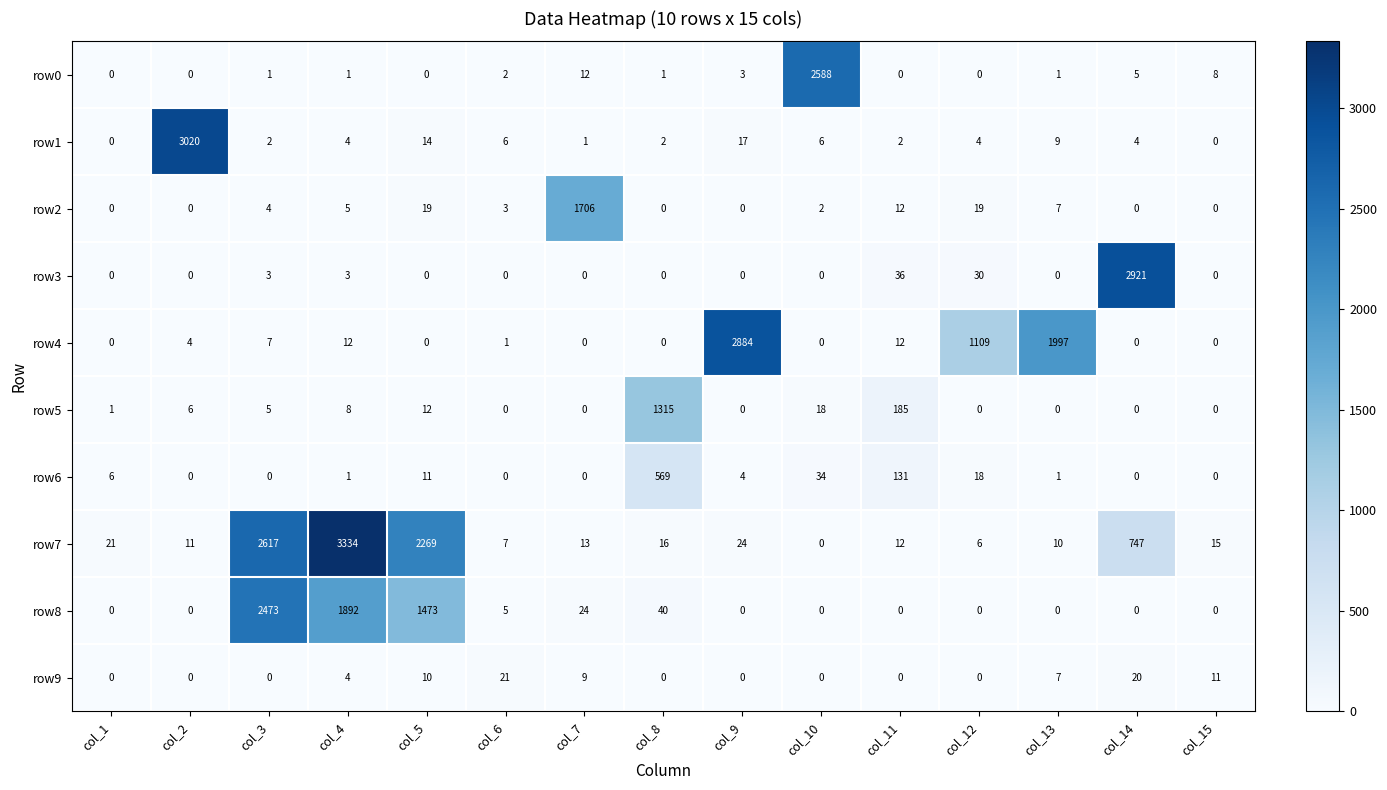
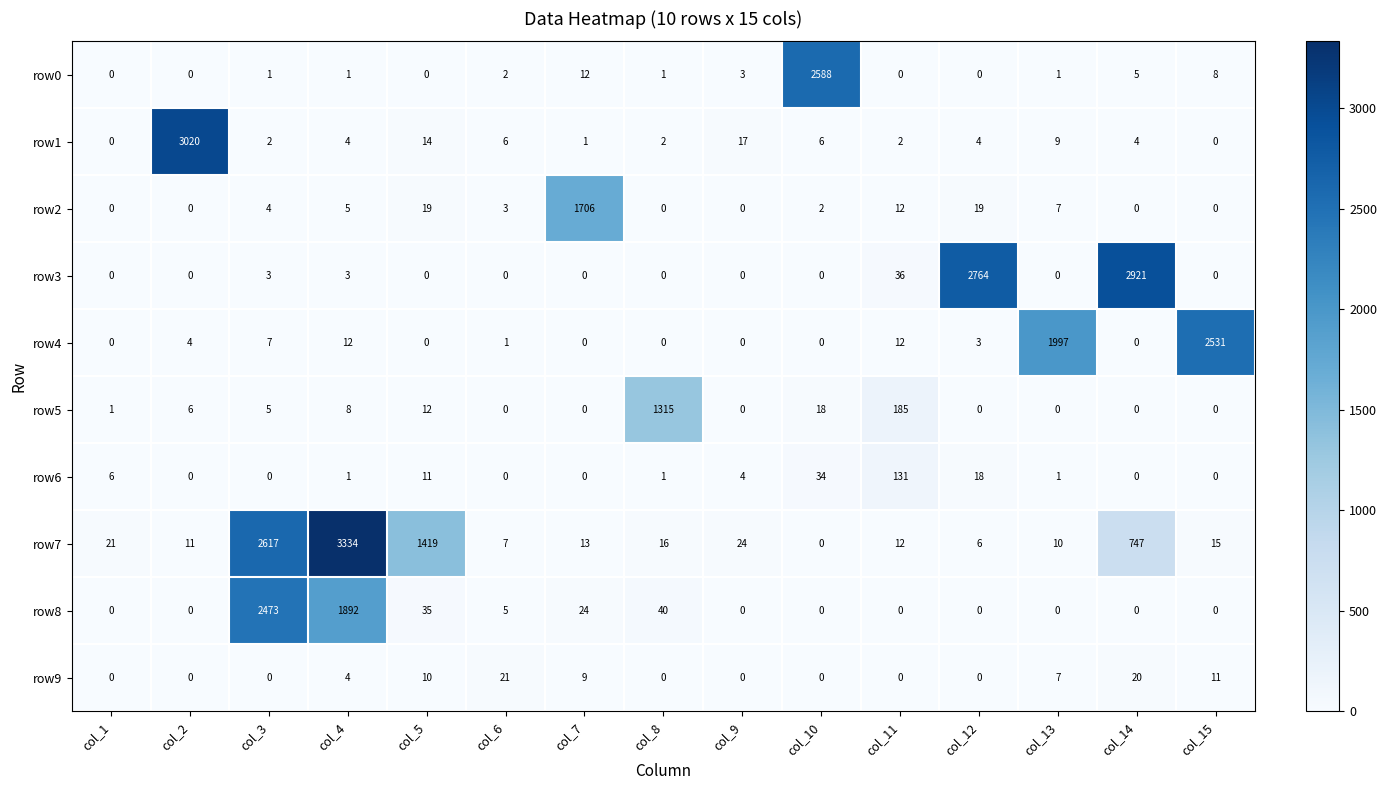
  {
    "row0": {
      "col_1": 0,
      "col_2": 0,
      "col_3": 1,
      "col_4": 1,
      "col_5": 0,
      "col_6": 2,
      "col_7": 12,
      "col_8": 1,
      "col_9": 3,
      "col_10": 2588,
      "col_11": 0,
      "col_12": 0,
      "col_13": 1,
      "col_14": 5,
      "col_15": 8
    },
    "row1": {
      "col_1": 0,
      "col_2": 3020,
      "col_3": 2,
      "col_4": 4,
      "col_5": 14,
      "col_6": 6,
      "col_7": 1,
      "col_8": 2,
      "col_9": 17,
      "col_10": 6,
      "col_11": 2,
      "col_12": 4,
      "col_13": 9,
      "col_14": 4,
      "col_15": 0
    },
    "row2": {
      "col_1": 0,
      "col_2": 0,
      "col_3": 4,
      "col_4": 5,
      "col_5": 19,
      "col_6": 3,
      "col_7": 1706,
      "col_8": 0,
      "col_9": 0,
      "col_10": 2,
      "col_11": 12,
      "col_12": 19,
      "col_13": 7,
      "col_14": 0,
      "col_15": 0
    },
    "row3": {
      "col_1": 0,
      "col_2": 0,
      "col_3": 3,
      "col_4": 3,
      "col_5": 0,
      "col_6": 0,
      "col_7": 0,
      "col_8": 0,
      "col_9": 0,
      "col_10": 0,
      "col_11": 36,
-     "col_12": 30,
+     "col_12": 2764,
      "col_13": 0,
      "col_14": 2921,
      "col_15": 0
    },
    "row4": {
      "col_1": 0,
      "col_2": 4,
      "col_3": 7,
      "col_4": 12,
      "col_5": 0,
      "col_6": 1,
      "col_7": 0,
      "col_8": 0,
-     "col_9": 2884,
+     "col_9": 0,
      "col_10": 0,
      "col_11": 12,
-     "col_12": 1109,
+     "col_12": 3,
      "col_13": 1997,
      "col_14": 0,
-     "col_15": 0
+     "col_15": 2531
    },
    "row5": {
      "col_1": 1,
      "col_2": 6,
      "col_3": 5,
      "col_4": 8,
      "col_5": 12,
      "col_6": 0,
      "col_7": 0,
      "col_8": 1315,
      "col_9": 0,
      "col_10": 18,
      "col_11": 185,
      "col_12": 0,
      "col_13": 0,
      "col_14": 0,
      "col_15": 0
    },
    "row6": {
      "col_1": 6,
      "col_2": 0,
      "col_3": 0,
      "col_4": 1,
      "col_5": 11,
      "col_6": 0,
      "col_7": 0,
-     "col_8": 569,
+     "col_8": 1,
      "col_9": 4,
      "col_10": 34,
      "col_11": 131,
      "col_12": 18,
      "col_13": 1,
      "col_14": 0,
      "col_15": 0
    },
    "row7": {
      "col_1": 21,
      "col_2": 11,
      "col_3": 2617,
      "col_4": 3334,
-     "col_5": 2269,
+     "col_5": 1419,
      "col_6": 7,
      "col_7": 13,
      "col_8": 16,
      "col_9": 24,
      "col_10": 0,
      "col_11": 12,
      "col_12": 6,
      "col_13": 10,
      "col_14": 747,
      "col_15": 15
    },
    "row8": {
      "col_1": 0,
      "col_2": 0,
      "col_3": 2473,
      "col_4": 1892,
-     "col_5": 1473,
+     "col_5": 35,
      "col_6": 5,
      "col_7": 24,
      "col_8": 40,
      "col_9": 0,
      "col_10": 0,
      "col_11": 0,
      "col_12": 0,
      "col_13": 0,
      "col_14": 0,
      "col_15": 0
    },
    "row9": {
      "col_1": 0,
      "col_2": 0,
      "col_3": 0,
      "col_4": 4,
      "col_5": 10,
      "col_6": 21,
      "col_7": 9,
      "col_8": 0,
      "col_9": 0,
      "col_10": 0,
      "col_11": 0,
      "col_12": 0,
      "col_13": 7,
      "col_14": 20,
      "col_15": 11
    }
  }
